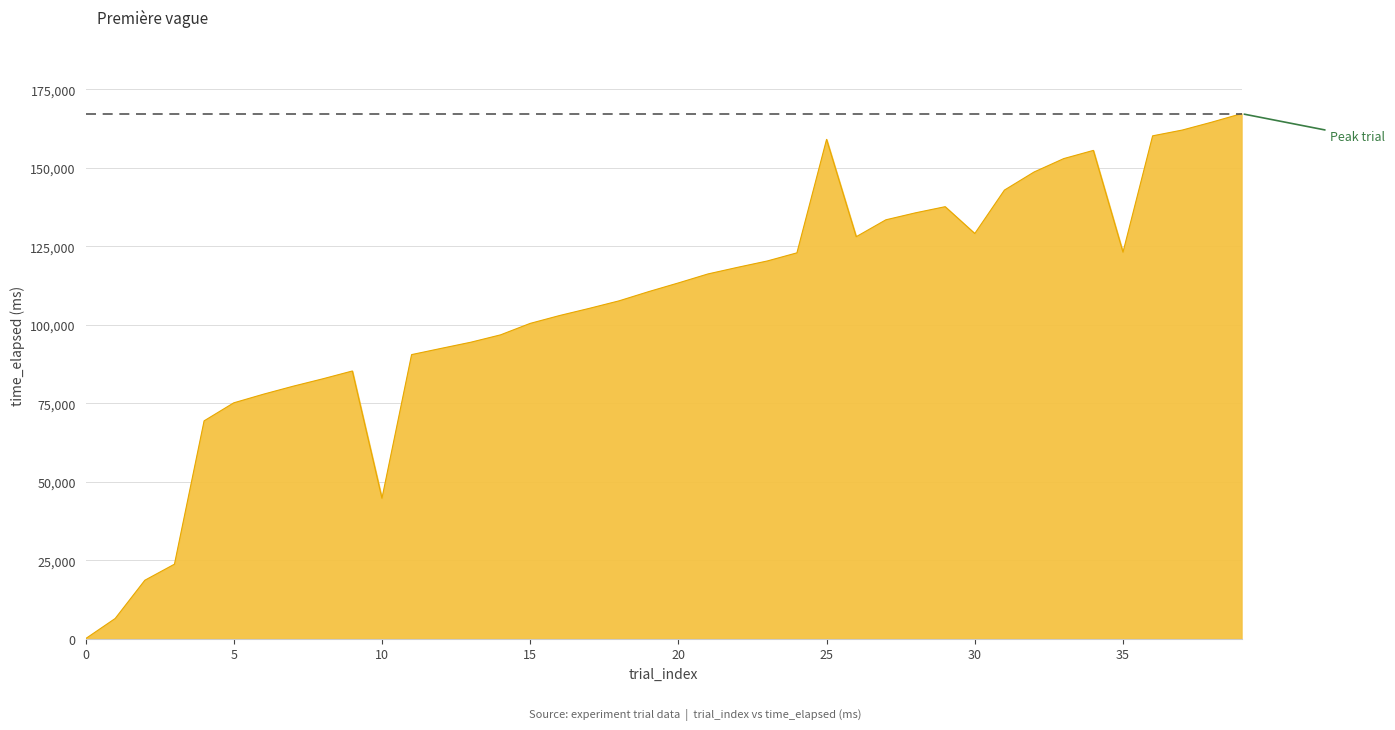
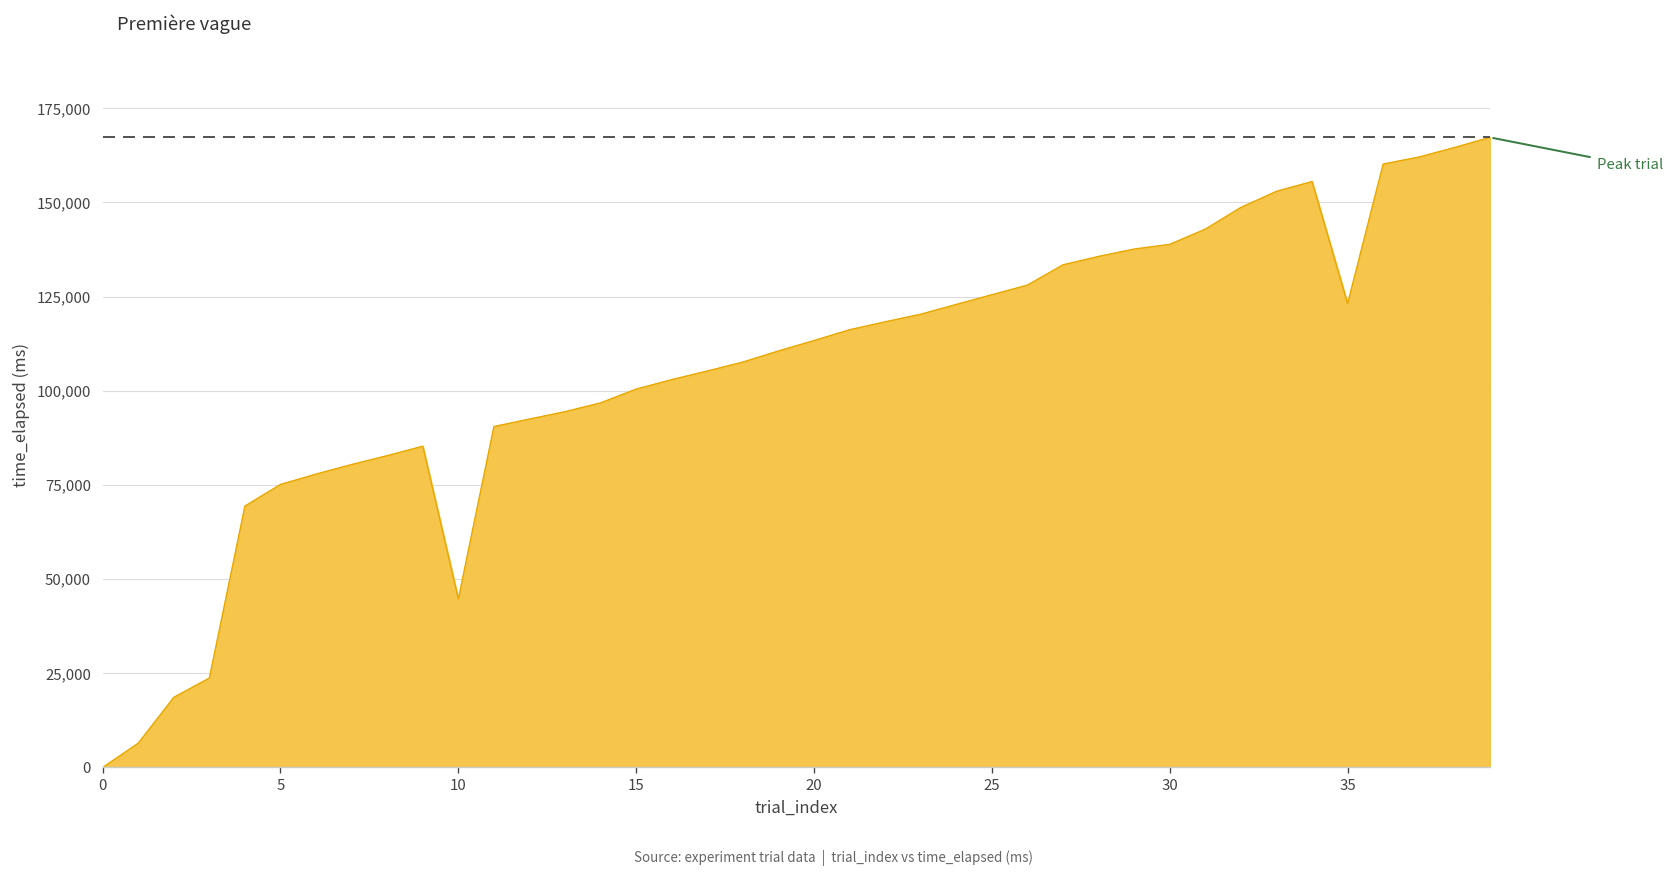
  {
    "0": "0",
    "5": "75,000",
    "10": "45,000",
    "15": "100,000",
    "20": "113,000",
-   "25": "159,000",
-   "30": "129,000",
+   "25": "126,000",
+   "30": "139,000",
    "35": "123,000"
  }
